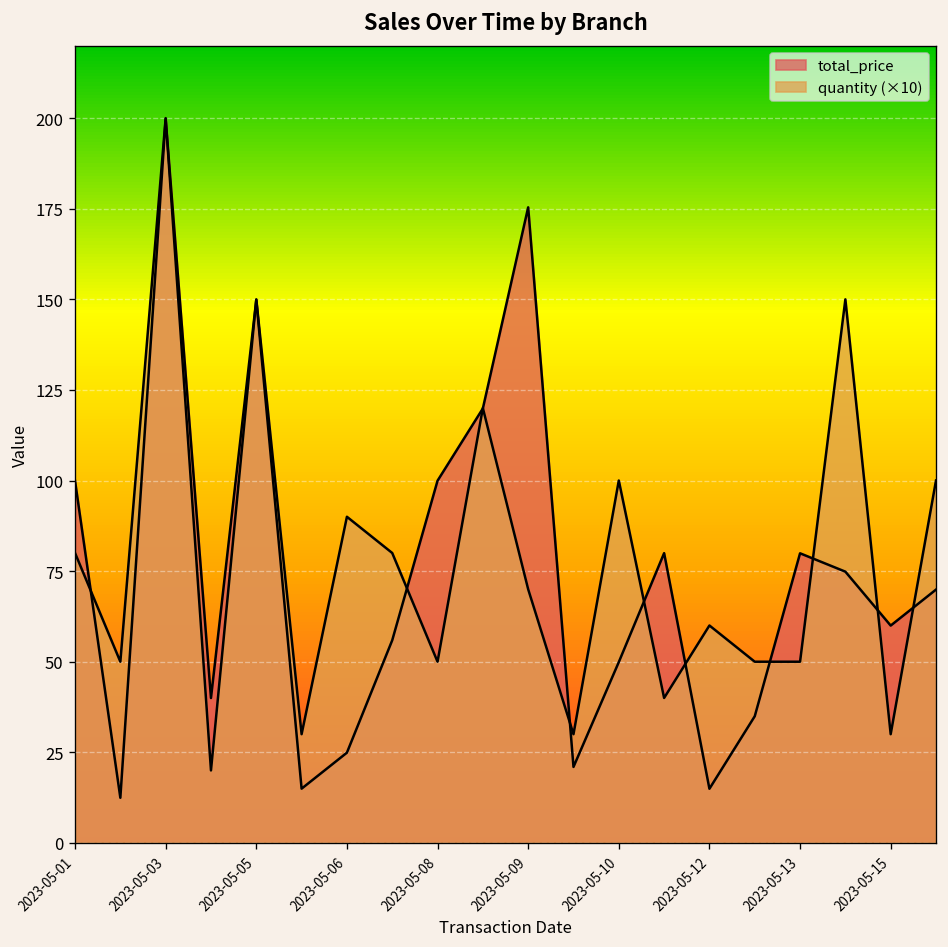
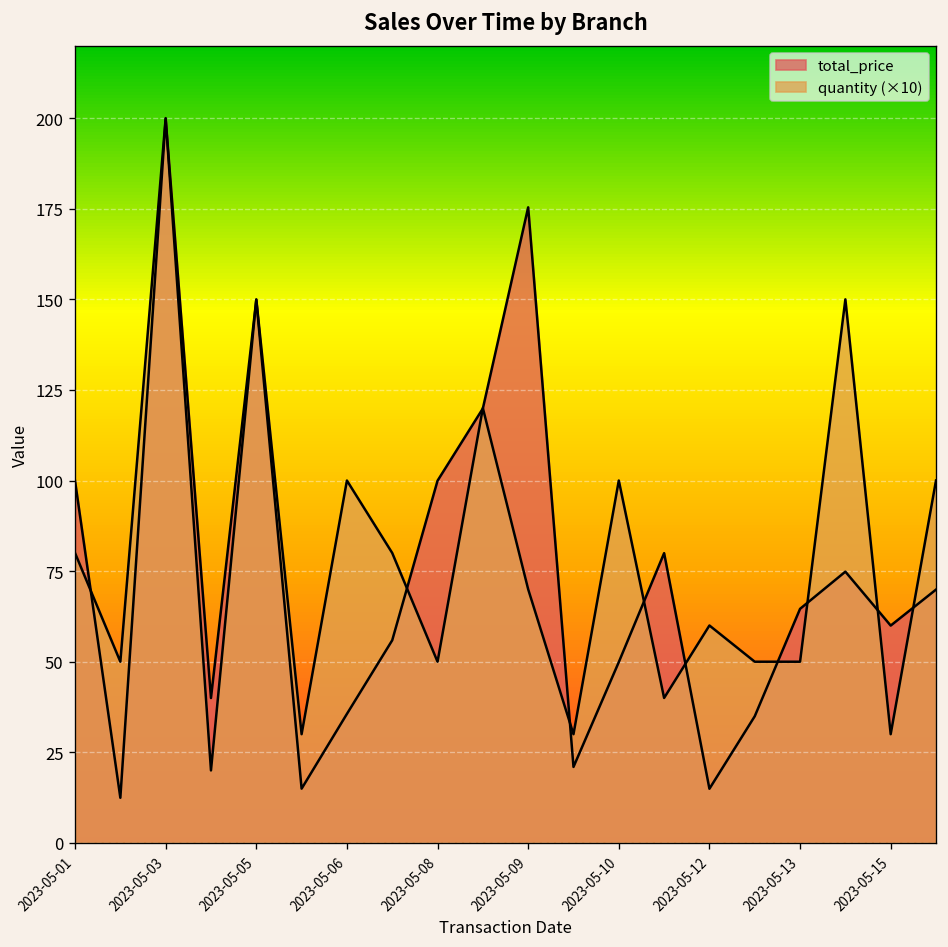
  {
    "total_price": {
      "2023-05-01": 100,
-     "2023-05-06": 25,
+     "2023-05-06": 36,
      "2023-05-09": 175,
-     "2023-05-13": 80
+     "2023-05-13": 65
    },
    "quantity (×10)": {
      "2023-05-01": 80,
-     "2023-05-06": 90,
+     "2023-05-06": 100,
      "2023-05-09": 70,
      "2023-05-13": 50
    }
  }
